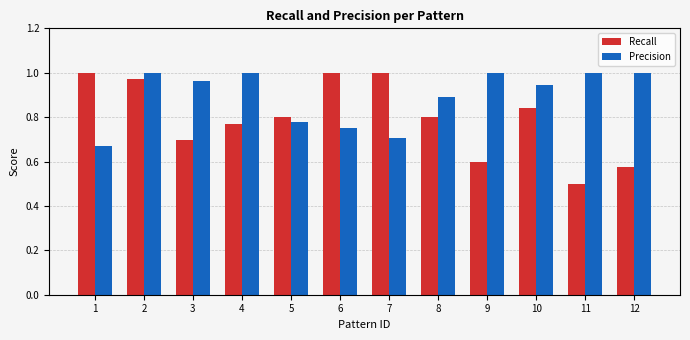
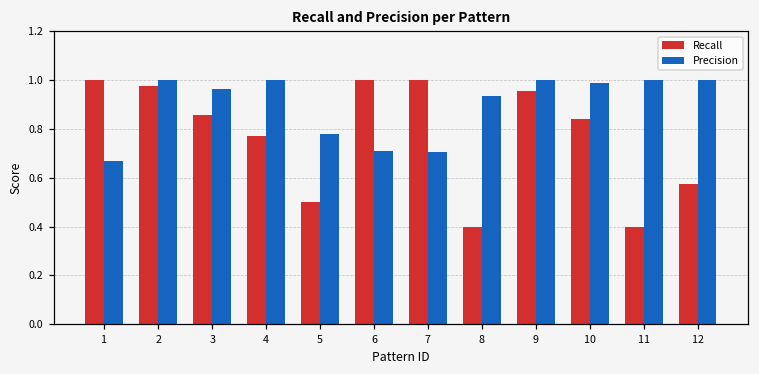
  {
    "Recall": {
      "1": 1.00,
      "2": 0.97,
-     "3": 0.70,
+     "3": 0.86,
      "4": 0.77,
-     "5": 0.8,
+     "5": 0.5,
      "6": 1.00,
      "7": 1.00,
-     "8": 0.8,
-     "9": 0.60,
+     "8": 0.4,
+     "9": 0.95,
      "10": 0.84,
-     "11": 0.5,
+     "11": 0.4,
      "12": 0.58
    },
    "Precision": {
      "1": 0.67,
      "2": 1.00,
      "3": 0.96,
      "4": 1.00,
      "5": 0.78,
-     "6": 0.75,
+     "6": 0.71,
      "7": 0.71,
-     "8": 0.89,
+     "8": 0.93,
      "9": 1.00,
-     "10": 0.94,
+     "10": 0.99,
      "11": 1.00,
      "12": 1.00
    }
  }
